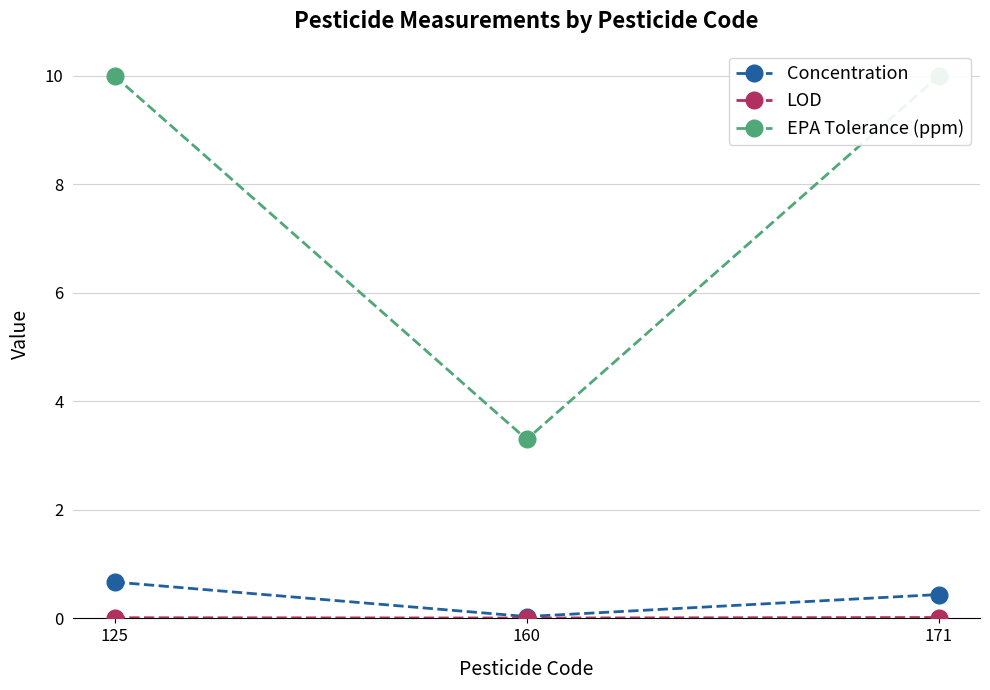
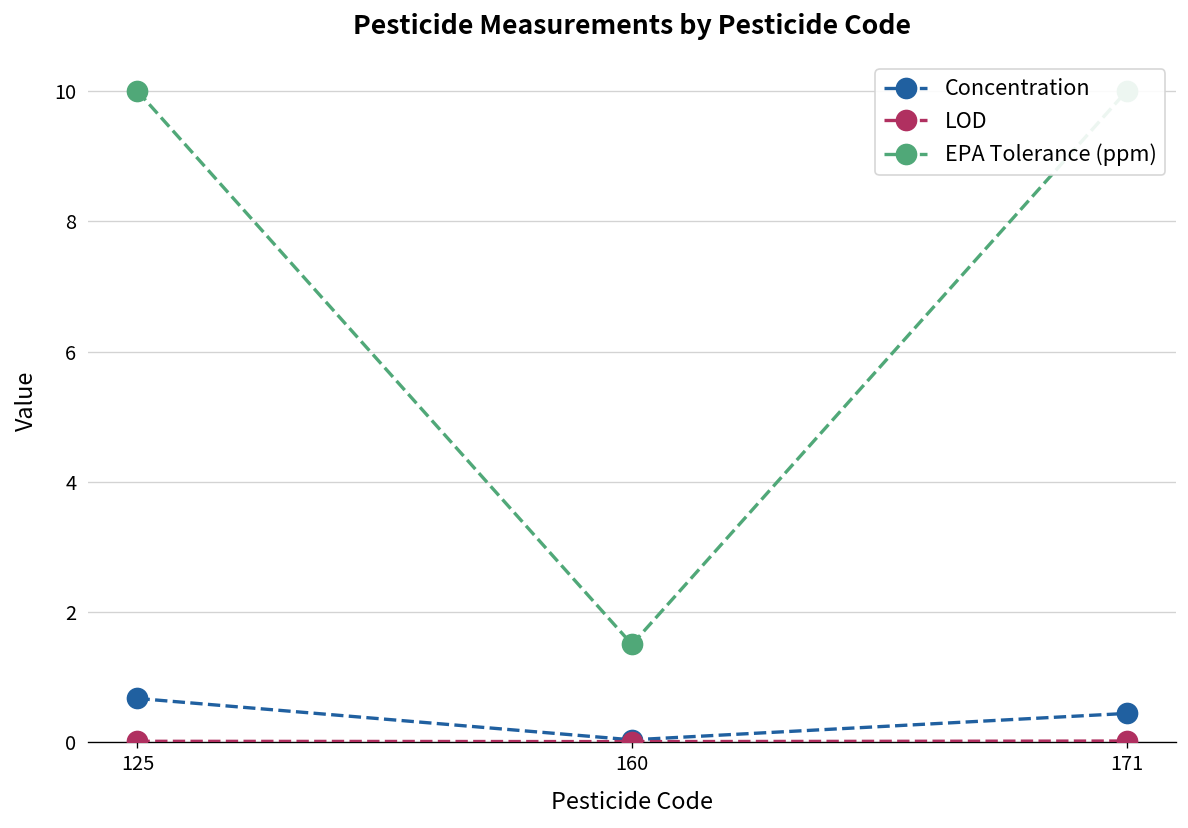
  {
    "Concentration": {
      "125": 0.7,
      "171": 0.4
    },
    "LOD": {
      "125": 0.0,
      "171": 0.0
    },
    "EPA Tolerance (ppm)": {
      "125": 10.0,
-     "160": 3.3
+     "160": 1.5
    }
  }
